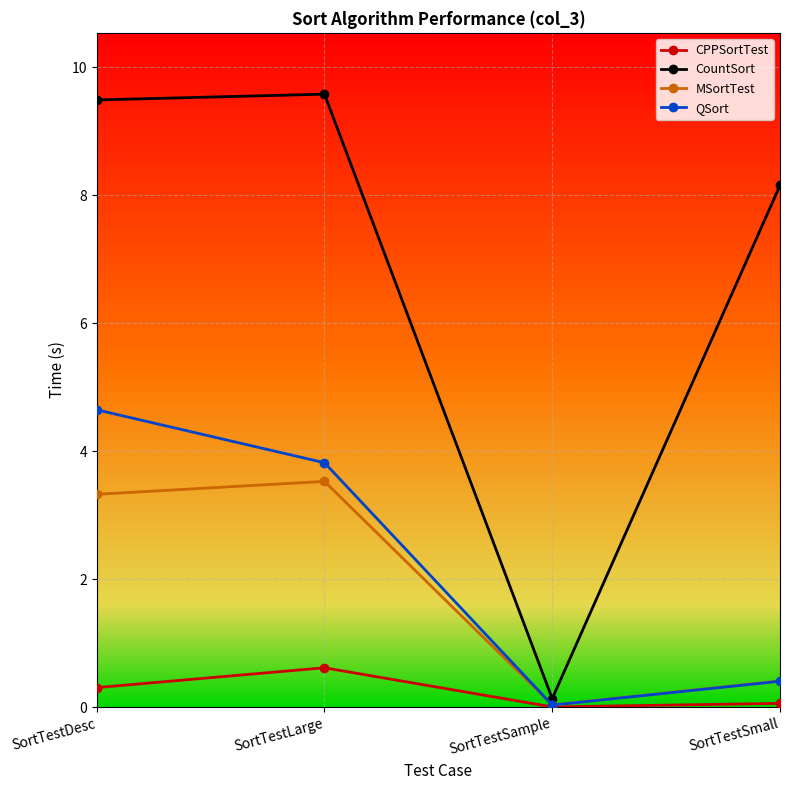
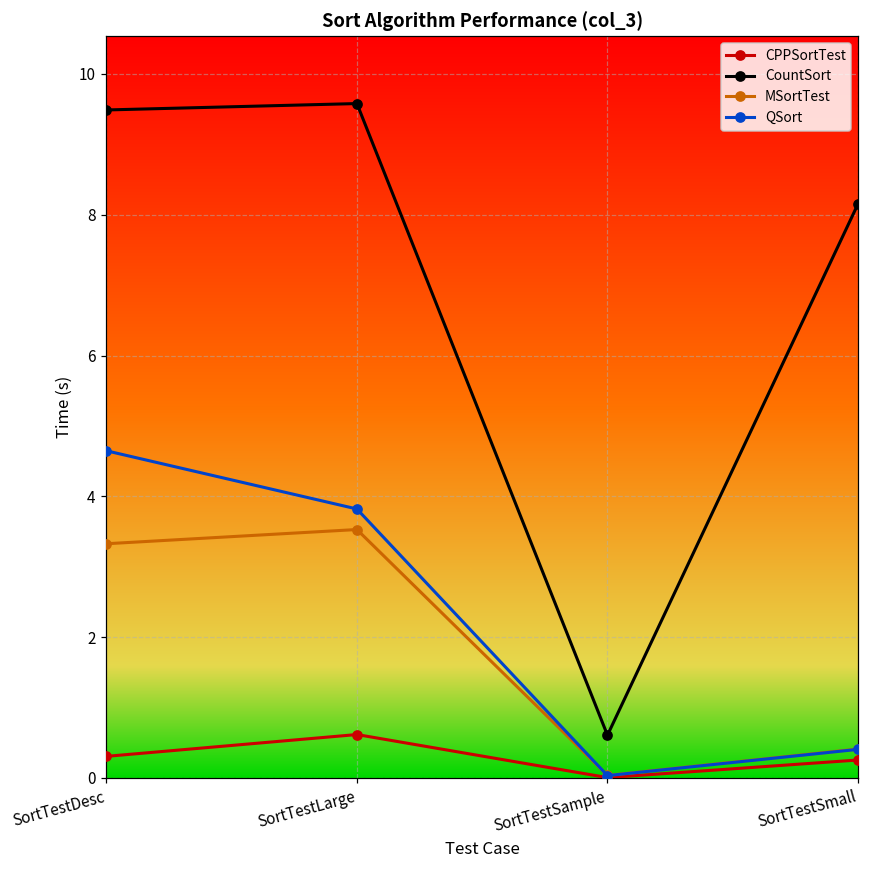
  {
    "CPPSortTest": {
      "SortTestDesc": 0.3,
      "SortTestLarge": 0.6,
-     "SortTestSmall": 0.1
+     "SortTestSmall": 0.3
    },
    "CountSort": {
      "SortTestDesc": 9.5,
      "SortTestLarge": 9.6,
-     "SortTestSample": 0.1,
+     "SortTestSample": 0.6,
      "SortTestSmall": 8.2
    },
    "MSortTest": {
      "SortTestDesc": 3.3,
      "SortTestLarge": 3.5
    },
    "QSort": {
      "SortTestDesc": 4.6,
      "SortTestLarge": 3.8
    }
  }
